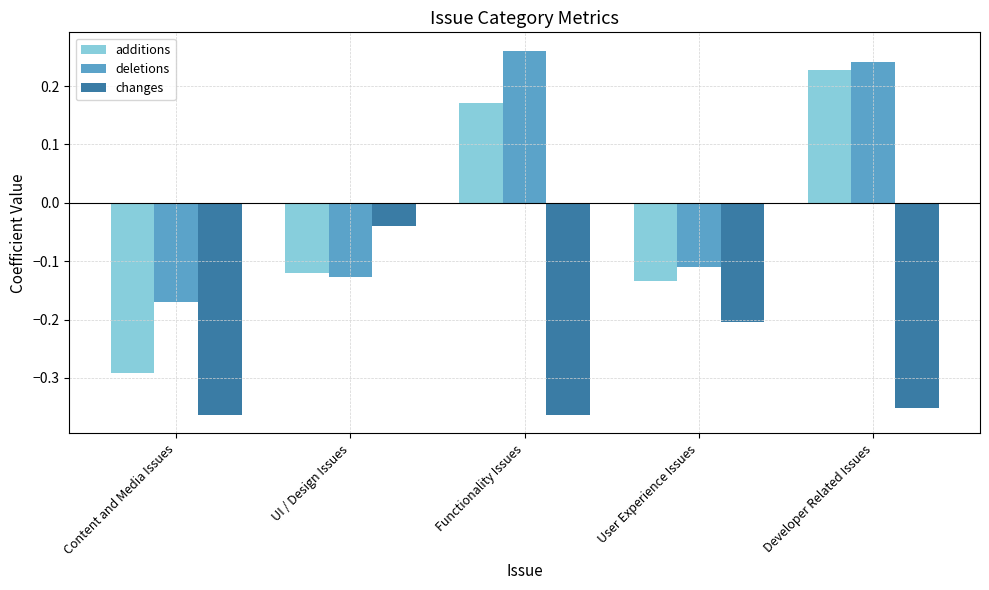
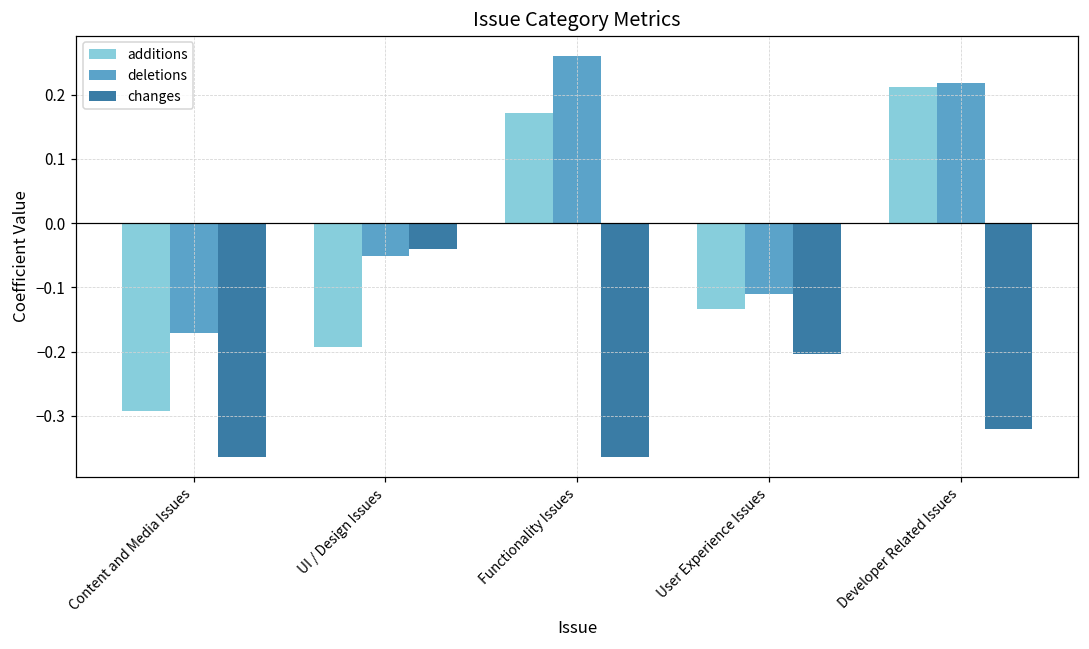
  {
    "additions": {
      "Content and Media Issues": -0.29,
-     "UI / Design Issues": -0.12,
+     "UI / Design Issues": -0.19,
      "Functionality Issues": 0.17,
      "User Experience Issues": -0.13,
-     "Developer Related Issues": 0.23
+     "Developer Related Issues": 0.21
    },
    "deletions": {
      "Content and Media Issues": -0.17,
-     "UI / Design Issues": -0.13,
+     "UI / Design Issues": -0.05,
      "Functionality Issues": 0.26,
      "User Experience Issues": -0.11,
-     "Developer Related Issues": 0.24
+     "Developer Related Issues": 0.22
    },
    "changes": {
      "Content and Media Issues": -0.36,
      "UI / Design Issues": -0.04,
      "Functionality Issues": -0.36,
      "User Experience Issues": -0.20,
-     "Developer Related Issues": -0.35
+     "Developer Related Issues": -0.32
    }
  }
